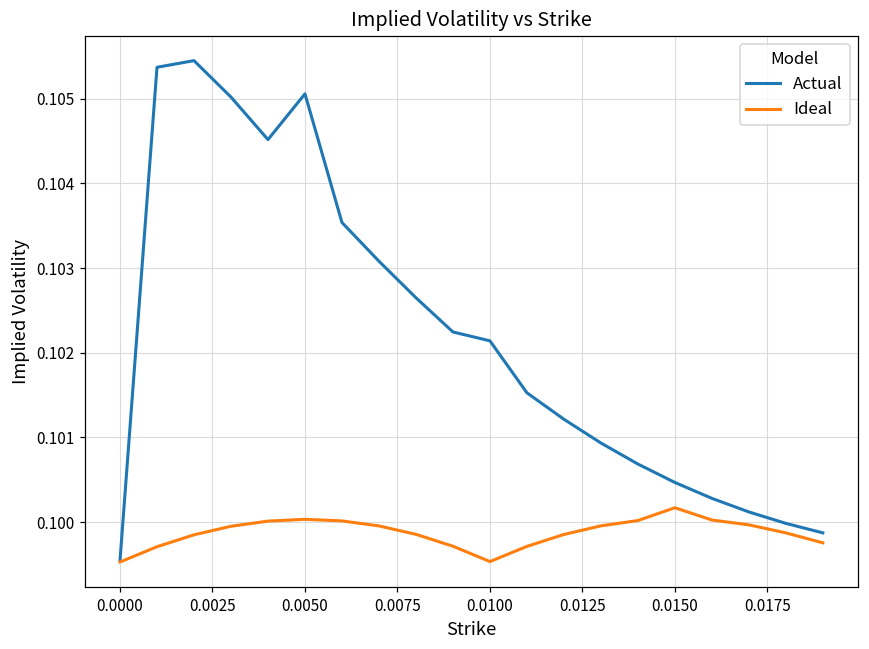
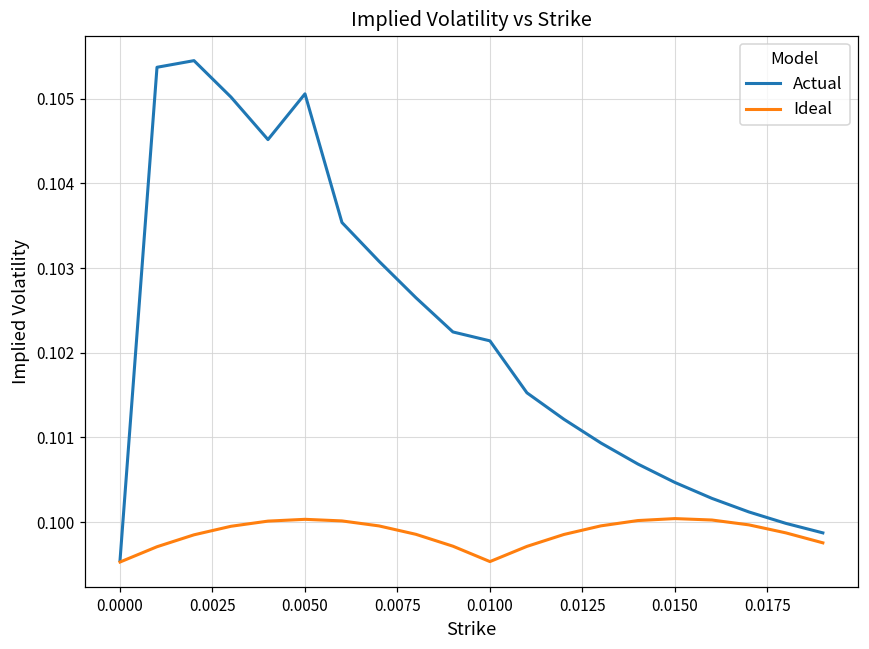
  {
    "Actual": {
      "0.0050": 0.1051,
      "0.0100": 0.1021,
      "0.0150": 0.1005
    },
    "Ideal": {
      "0.0050": 0.1000,
      "0.0100": 0.0995,
-     "0.0150": 0.1002
+     "0.0150": 0.1000
    }
  }
